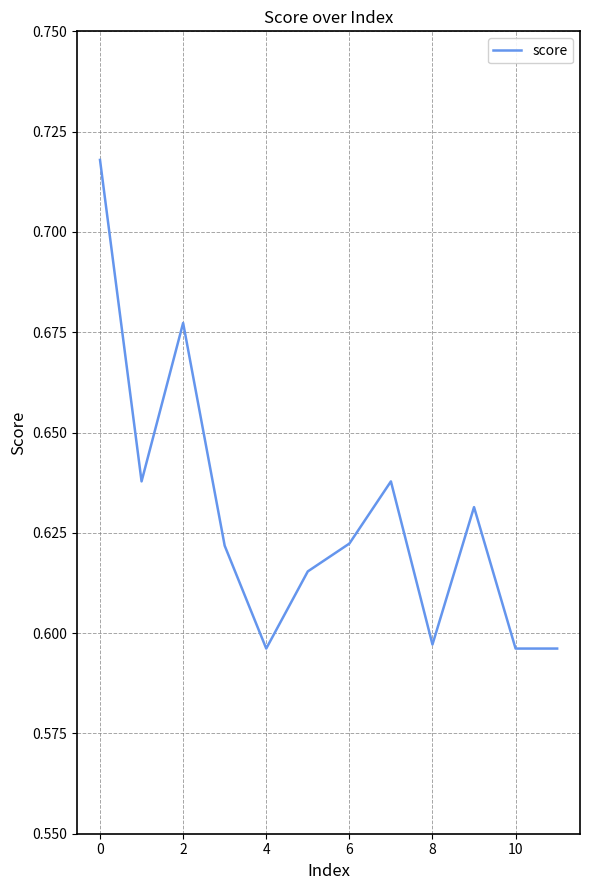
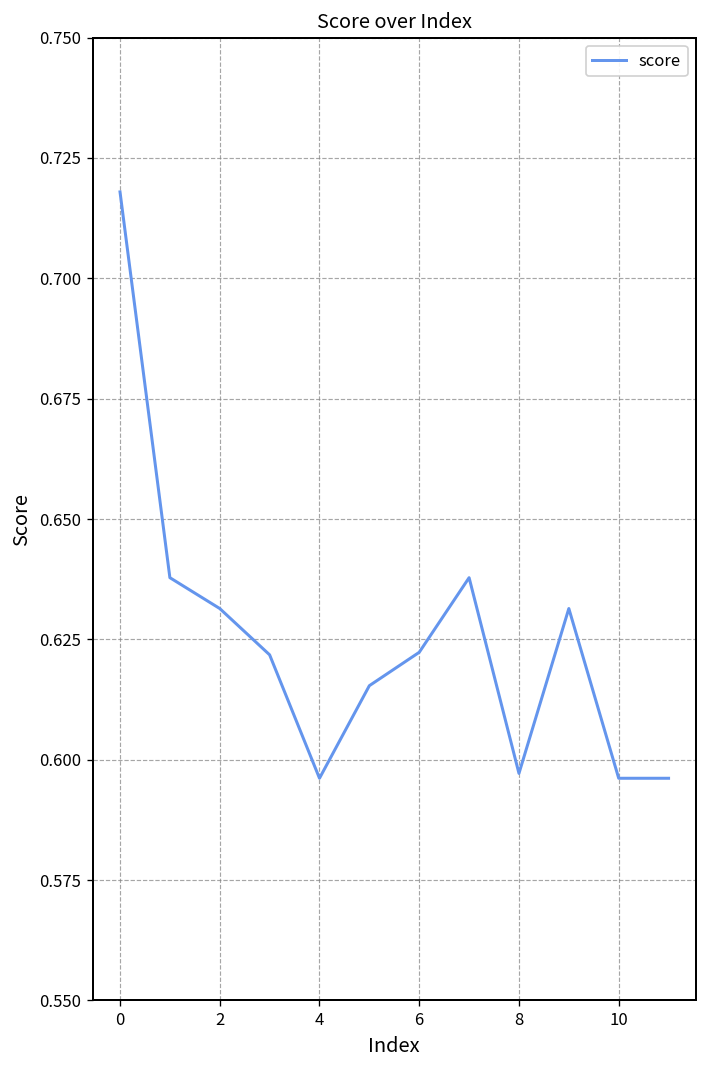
  {
    "0": 0.718,
-   "2": 0.677,
+   "2": 0.631,
    "4": 0.596,
    "6": 0.622,
    "8": 0.597,
    "10": 0.596
  }
